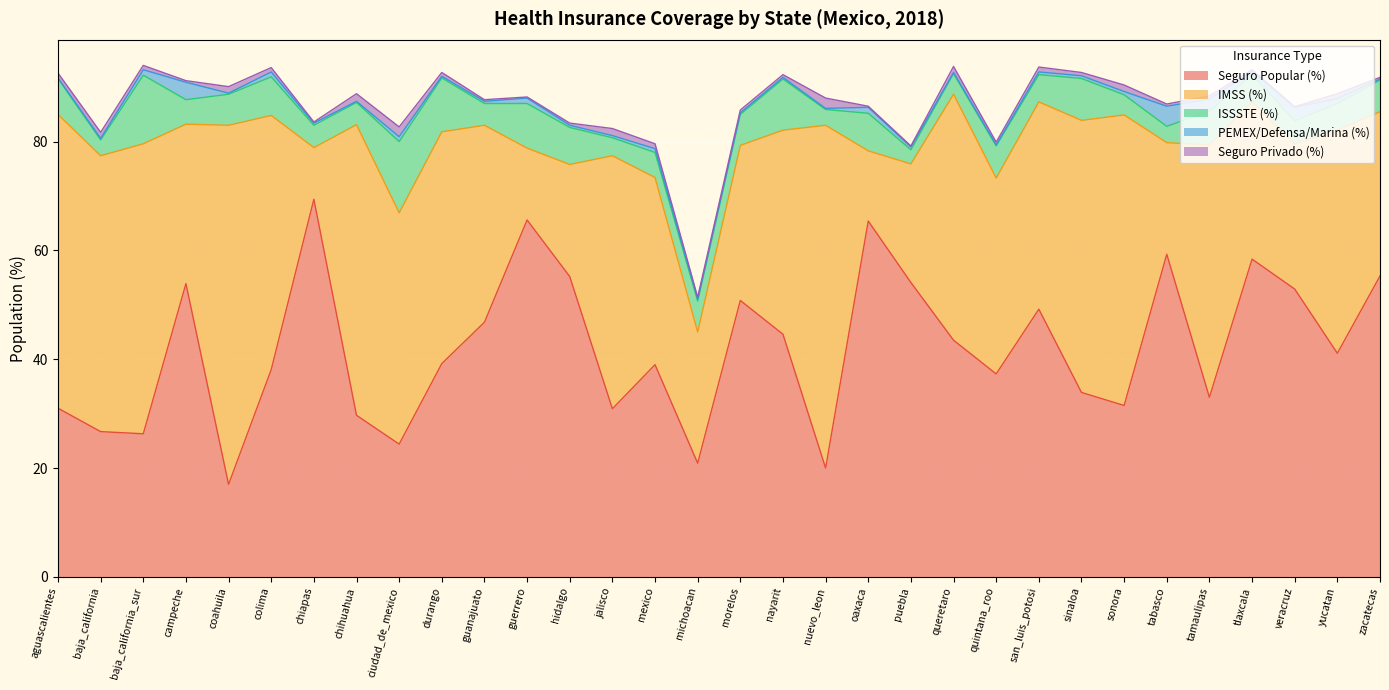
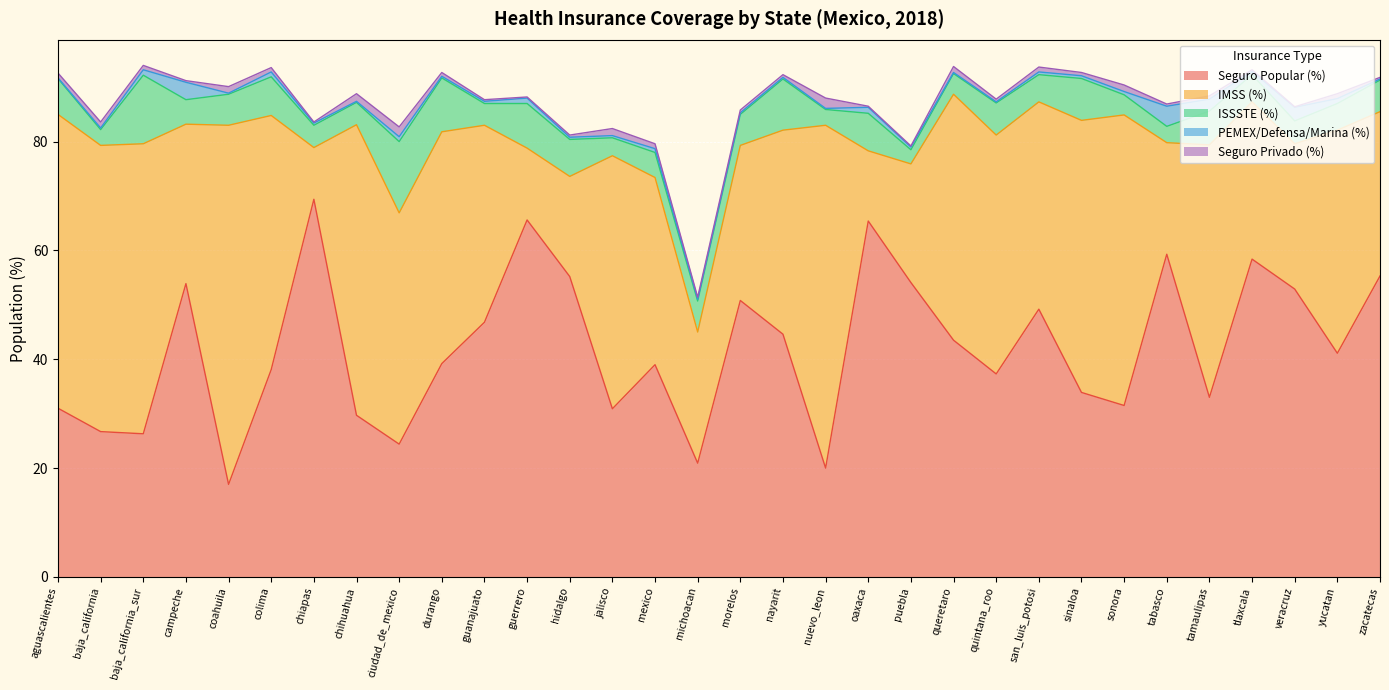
  {
    "Seguro Popular (%)": {
      "aguascalientes": 31,
      "baja_california": 27,
      "baja_california_sur": 26,
      "campeche": 54,
      "coahuila": 17,
      "colima": 38,
      "chiapas": 69,
      "chihuahua": 30,
      "ciudad_de_mexico": 24,
      "durango": 39,
      "guanajuato": 47,
      "guerrero": 66,
      "hidalgo": 55,
      "jalisco": 31,
      "mexico": 39,
      "michoacan": 21,
      "morelos": 51,
      "nayarit": 45,
      "nuevo_leon": 20,
      "oaxaca": 65,
      "puebla": 54,
      "queretaro": 44,
      "quintana_roo": 37,
      "san_luis_potosi": 49,
      "sinaloa": 34,
      "sonora": 32,
      "tabasco": 59,
      "tamaulipas": 33,
      "tlaxcala": 58,
      "veracruz": 53,
      "yucatan": 41,
      "zacatecas": 55
    },
    "IMSS (%)": {
      "aguascalientes": 54,
-     "baja_california": 51,
+     "baja_california": 53,
      "baja_california_sur": 53,
      "campeche": 29,
      "coahuila": 66,
      "colima": 47,
      "chiapas": 10,
      "chihuahua": 53,
      "ciudad_de_mexico": 43,
      "durango": 43,
      "guanajuato": 36,
      "guerrero": 13,
-     "hidalgo": 21,
+     "hidalgo": 18,
      "jalisco": 47,
      "mexico": 34,
      "michoacan": 24,
      "morelos": 29,
      "nayarit": 37,
      "nuevo_leon": 63,
      "oaxaca": 13,
      "puebla": 22,
      "queretaro": 45,
-     "quintana_roo": 36,
+     "quintana_roo": 44,
      "san_luis_potosi": 38,
      "sinaloa": 50,
      "sonora": 53,
      "tabasco": 21,
      "zacatecas": 30
    },
    "ISSSTE (%)": {
      "baja_california_sur": 13,
      "campeche": 5,
      "colima": 7,
      "ciudad_de_mexico": 13,
      "guerrero": 8,
      "mexico": 5,
      "oaxaca": 7,
      "puebla": 3,
      "san_luis_potosi": 5,
      "sinaloa": 8,
      "sonora": 4,
      "tabasco": 3
    },
    "PEMEX/Defensa/Marina (%)": {
      "baja_california_sur": 1,
      "colima": 1,
      "ciudad_de_mexico": 1,
      "mexico": 1,
      "san_luis_potosi": 1,
      "sinaloa": 1,
      "sonora": 1
    },
    "Seguro Privado (%)": {
      "aguascalientes": 1,
      "baja_california": 1,
      "baja_california_sur": 1,
      "coahuila": 1,
      "colima": 1,
      "chihuahua": 1,
      "ciudad_de_mexico": 2,
      "durango": 1,
      "jalisco": 1,
      "mexico": 1,
      "morelos": 1,
      "nayarit": 1,
      "nuevo_leon": 2,
      "queretaro": 1,
      "quintana_roo": 1,
      "san_luis_potosi": 1,
      "sinaloa": 1,
      "sonora": 1
    }
  }
